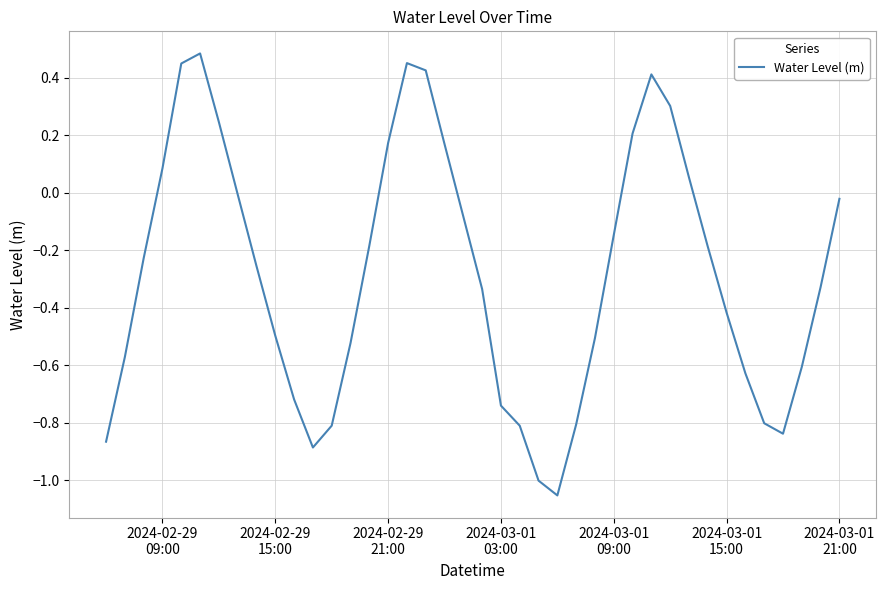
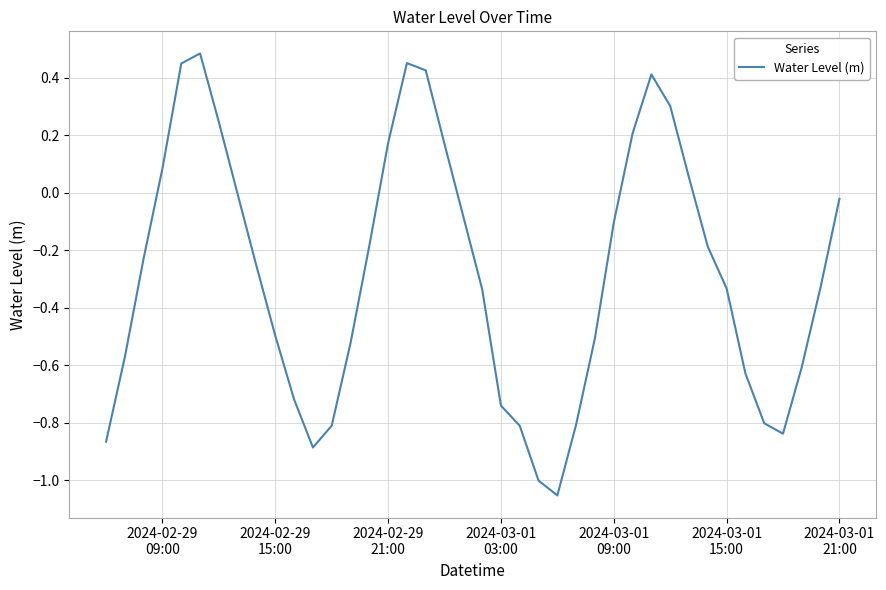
  {
    "2024-02-29 09:00": 0.08,
    "2024-02-29 15:00": -0.50,
    "2024-02-29 21:00": 0.17,
    "2024-03-01 03:00": -0.74,
-   "2024-03-01 09:00": -0.15,
-   "2024-03-01 15:00": -0.42,
+   "2024-03-01 09:00": -0.10,
+   "2024-03-01 15:00": -0.33,
    "2024-03-01 21:00": -0.02
  }
